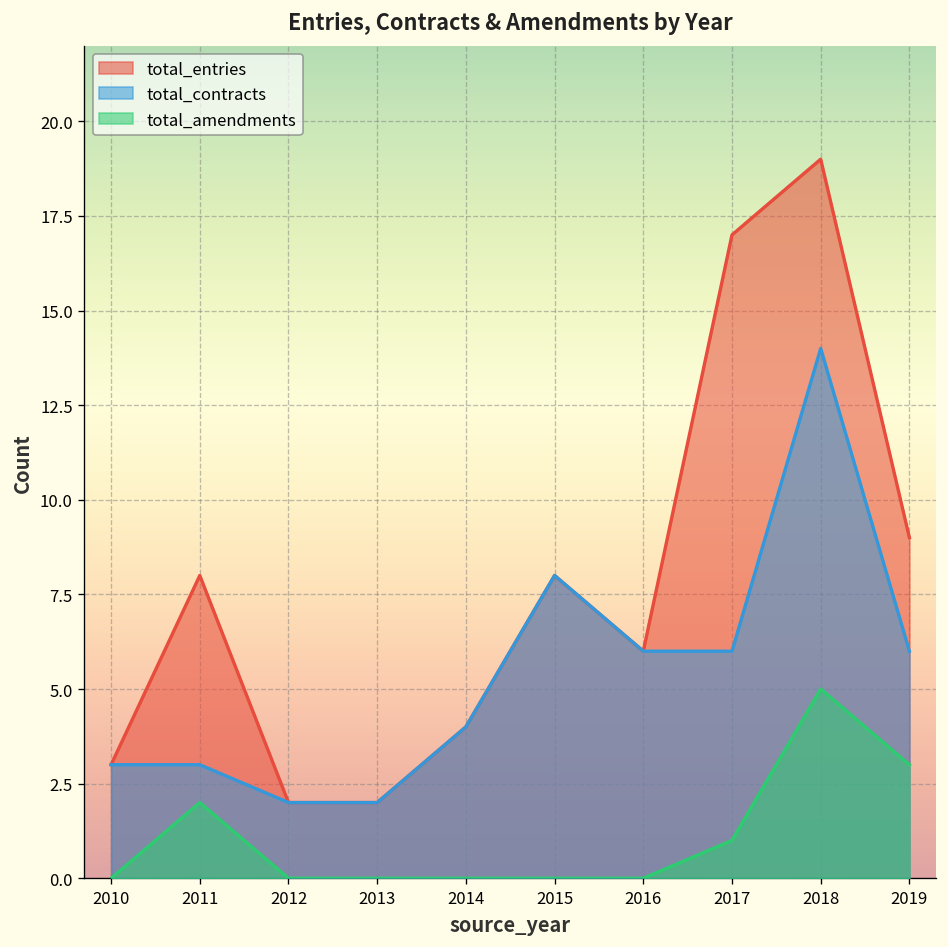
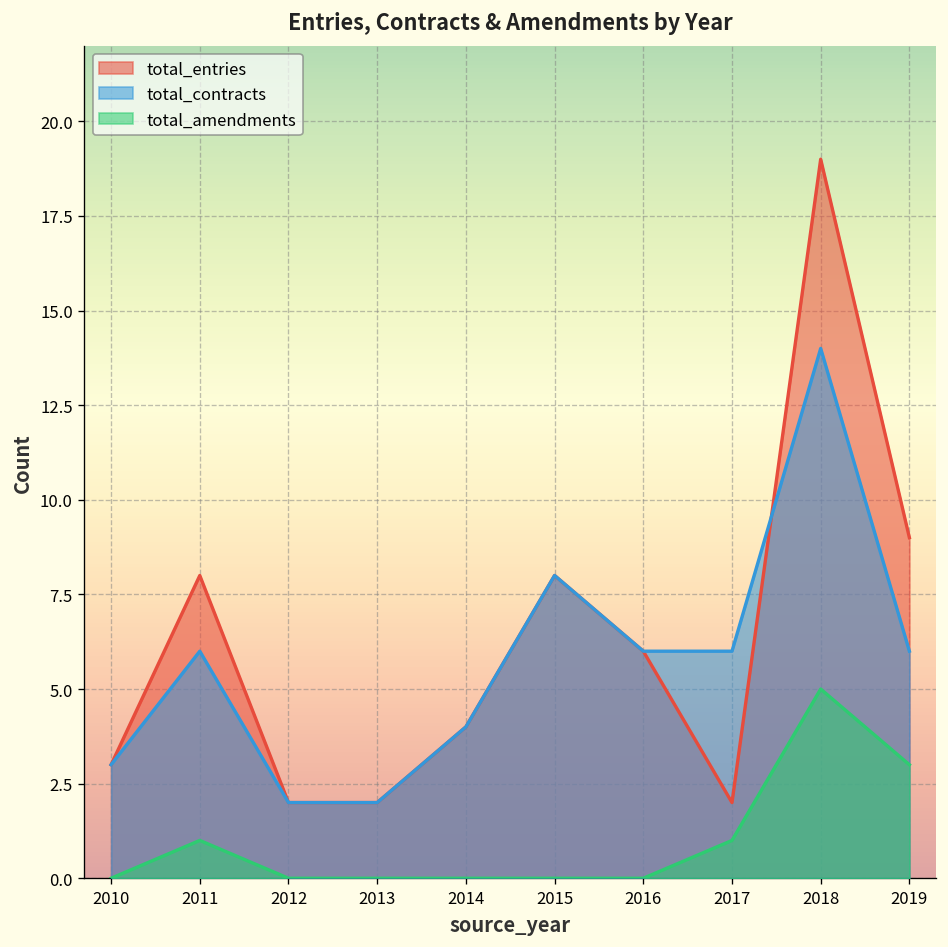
  {
    "total_entries": {
      "2011": 8,
-     "2017": 17,
+     "2017": 2,
      "2018": 19,
      "2019": 9
    },
    "total_contracts": {
-     "2011": 3,
+     "2011": 6,
      "2017": 6,
      "2018": 14,
      "2019": 6
    },
    "total_amendments": {
      "2010": 0,
-     "2011": 2,
+     "2011": 1,
      "2012": 0,
      "2013": 0,
      "2014": 0,
      "2015": 0,
      "2016": 0,
      "2017": 1,
      "2018": 5,
      "2019": 3
    }
  }
